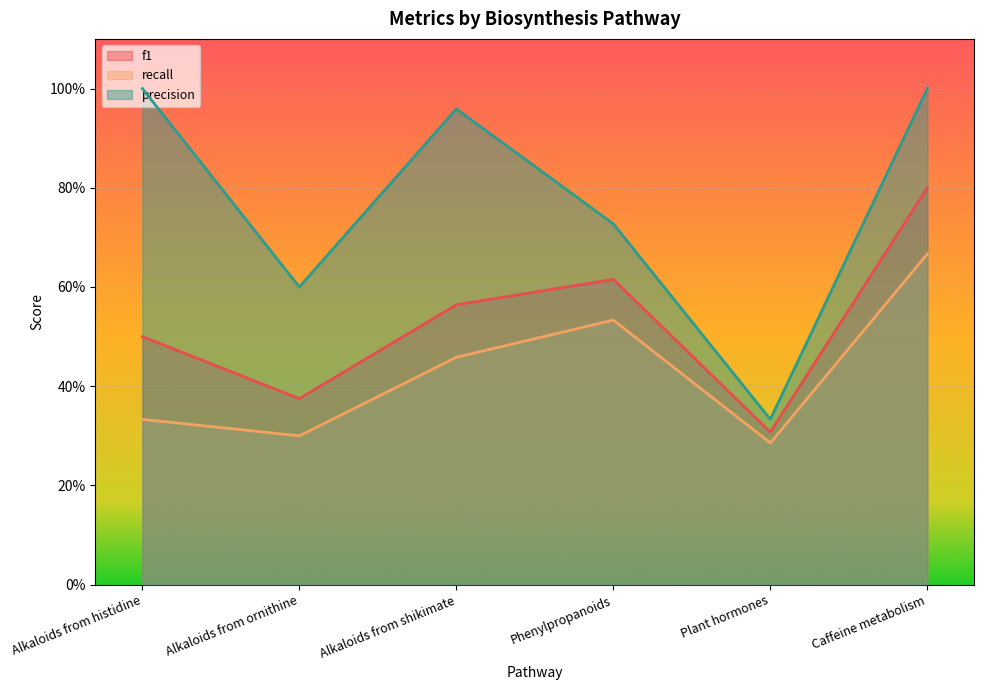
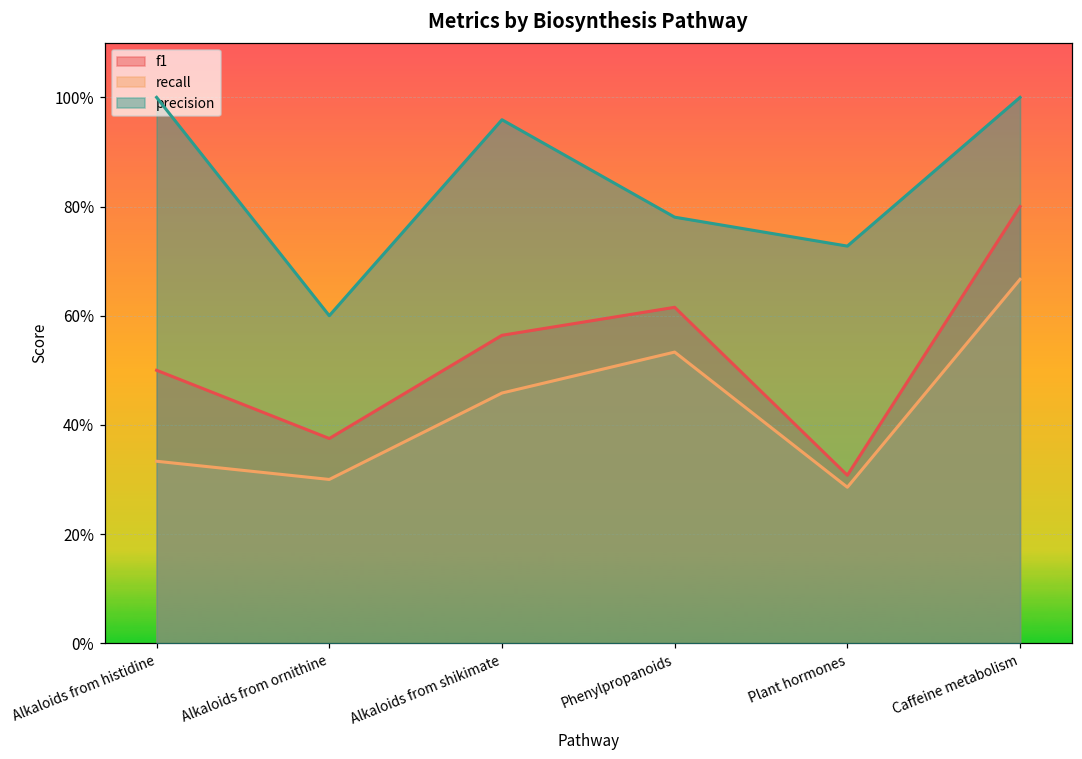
  {
    "precision": {
      "Alkaloids from ornithine": "60%",
      "Alkaloids from shikimate": "96%",
-     "Phenylpropanoids": "73%",
-     "Plant hormones": "33%",
+     "Phenylpropanoids": "78%",
+     "Plant hormones": "73%",
      "Caffeine metabolism": "100%"
    }
  }
